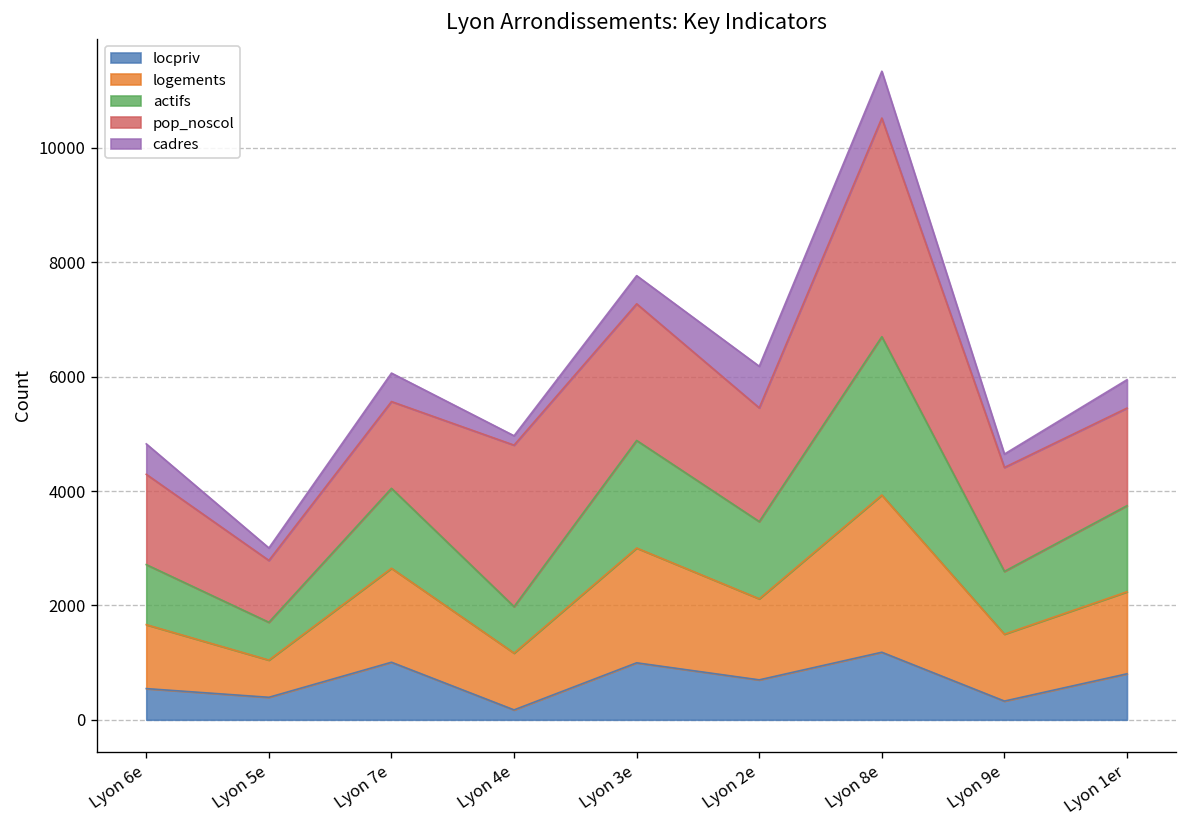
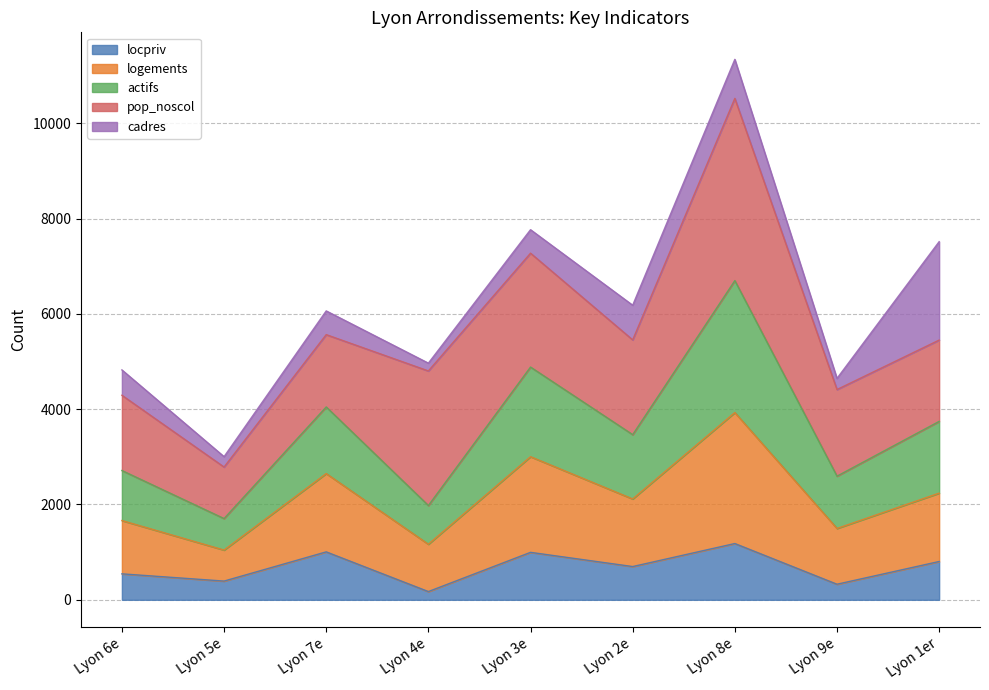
  {
    "locpriv": {
      "Lyon 6e": 500,
      "Lyon 5e": 400,
      "Lyon 7e": 1000,
      "Lyon 4e": 200,
      "Lyon 3e": 1000,
      "Lyon 2e": 700,
      "Lyon 8e": 1200,
      "Lyon 9e": 300,
      "Lyon 1er": 800
    },
    "logements": {
      "Lyon 6e": 1100,
      "Lyon 5e": 700,
      "Lyon 7e": 1600,
      "Lyon 4e": 1000,
      "Lyon 3e": 2000,
      "Lyon 2e": 1400,
      "Lyon 8e": 2700,
      "Lyon 9e": 1200,
      "Lyon 1er": 1400
    },
    "actifs": {
      "Lyon 6e": 1100,
      "Lyon 5e": 700,
      "Lyon 7e": 1400,
      "Lyon 4e": 800,
      "Lyon 3e": 1900,
      "Lyon 2e": 1400,
      "Lyon 8e": 2800,
      "Lyon 9e": 1100,
      "Lyon 1er": 1500
    },
    "pop_noscol": {
      "Lyon 6e": 1600,
      "Lyon 5e": 1100,
      "Lyon 7e": 1500,
      "Lyon 4e": 2800,
      "Lyon 3e": 2400,
      "Lyon 2e": 2000,
      "Lyon 8e": 3800,
      "Lyon 9e": 1800,
      "Lyon 1er": 1700
    },
    "cadres": {
      "Lyon 6e": 500,
      "Lyon 5e": 200,
      "Lyon 7e": 500,
      "Lyon 4e": 200,
      "Lyon 3e": 500,
      "Lyon 2e": 700,
      "Lyon 8e": 800,
      "Lyon 9e": 200,
-     "Lyon 1er": 500
+     "Lyon 1er": 2100
    }
  }
